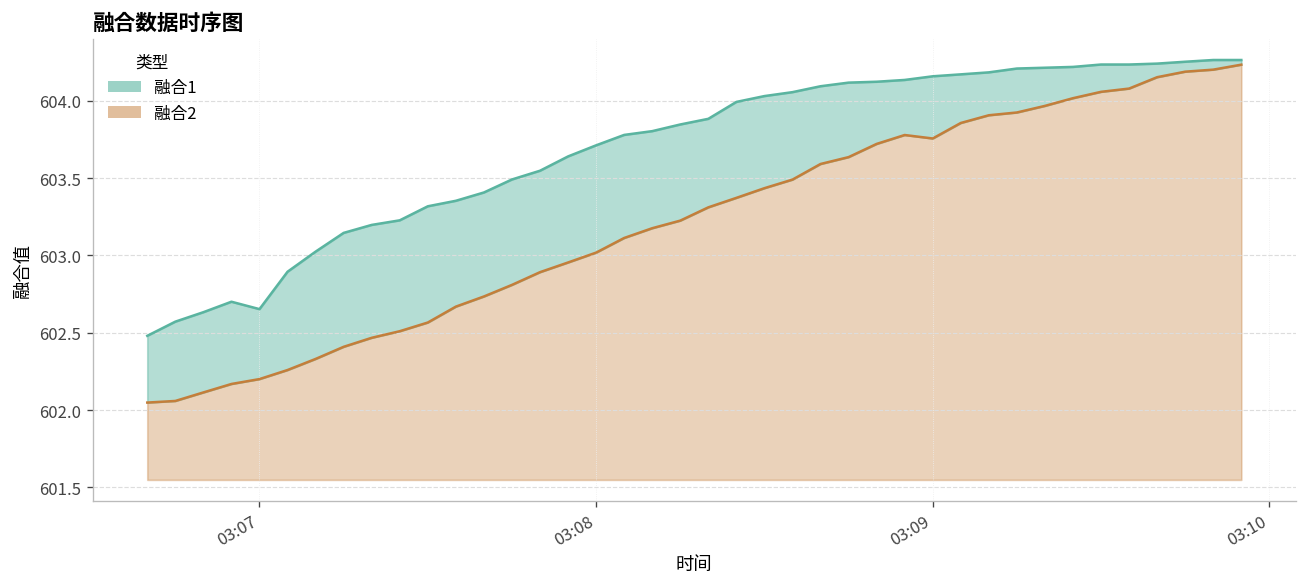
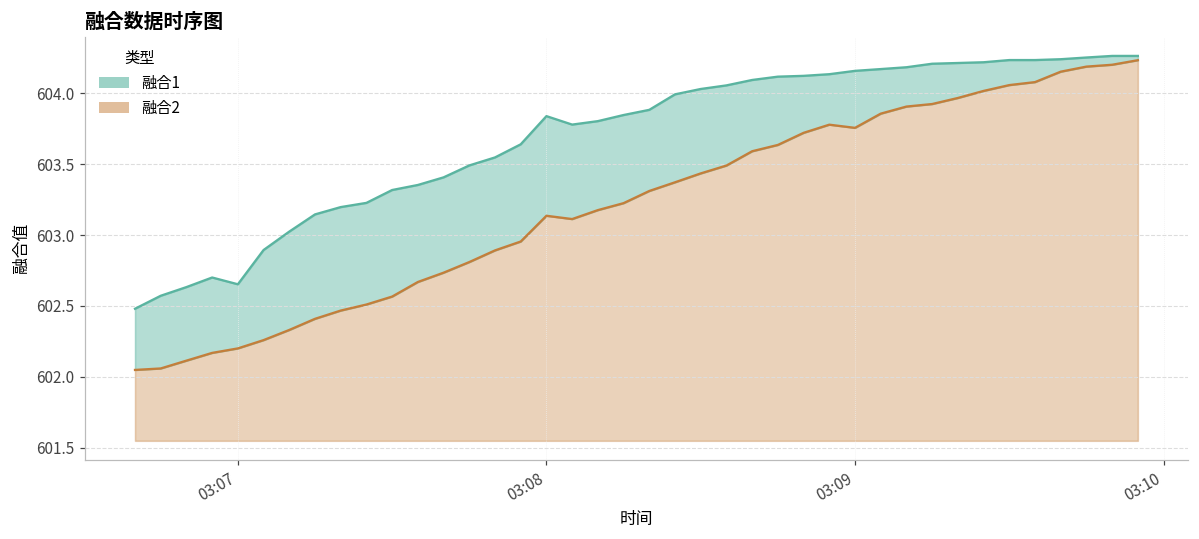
  {
    "融合2": {
      "03:07": 602.20,
-     "03:08": 603.02,
+     "03:08": 603.14,
      "03:09": 603.76
    },
    "融合1": {
      "03:07": 602.65,
-     "03:08": 603.71,
+     "03:08": 603.84,
      "03:09": 604.16
    }
  }
